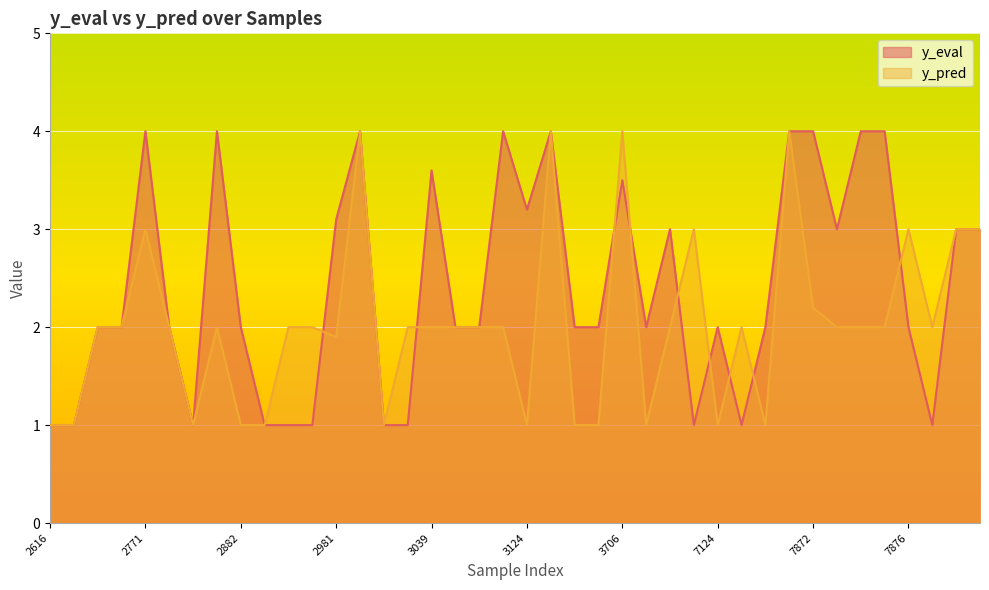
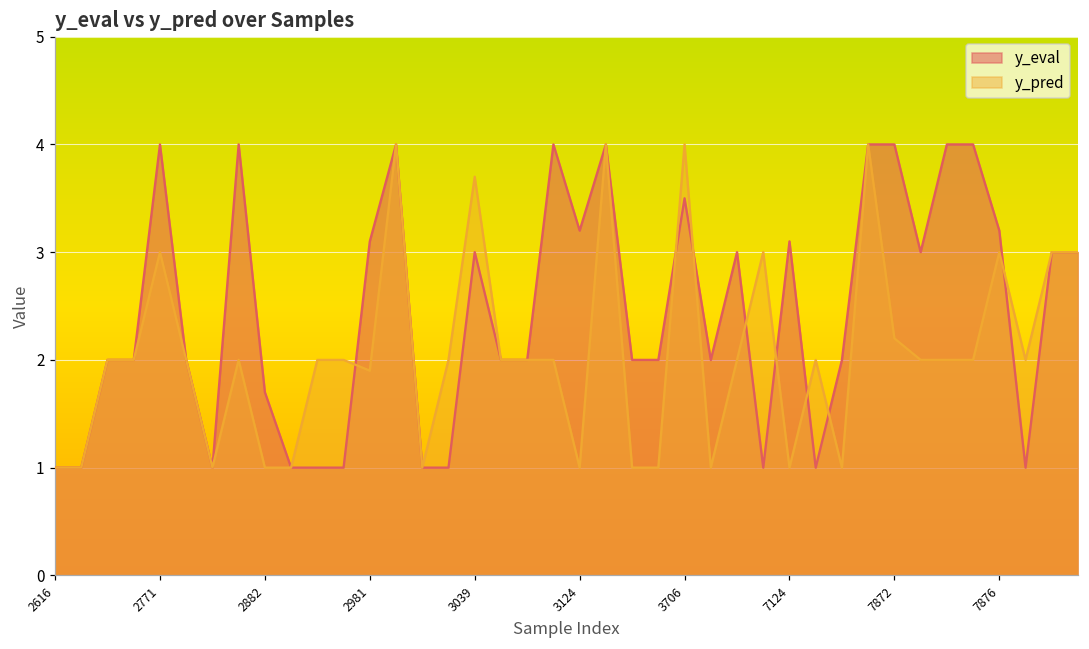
  {
    "y_eval": {
      "2771": 4.0,
-     "2882": 2.0,
+     "2882": 1.7,
      "2981": 3.1,
-     "3039": 3.6,
+     "3039": 3.0,
      "3124": 3.2,
      "3706": 3.5,
-     "7124": 2.0,
+     "7124": 3.1,
      "7872": 4.0,
-     "7876": 2.0
+     "7876": 3.2
    },
    "y_pred": {
      "2771": 3.0,
      "2882": 1.0,
      "2981": 1.9,
-     "3039": 2.0,
+     "3039": 3.7,
      "3124": 1.0,
      "3706": 4.0,
      "7124": 1.0,
      "7872": 2.2,
      "7876": 3.0
    }
  }
